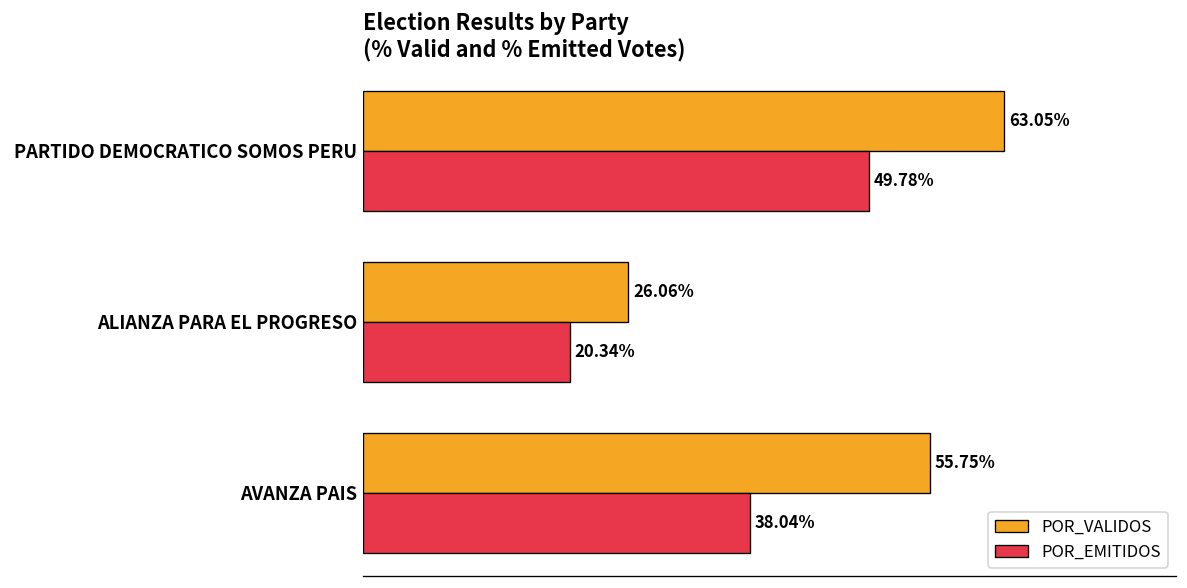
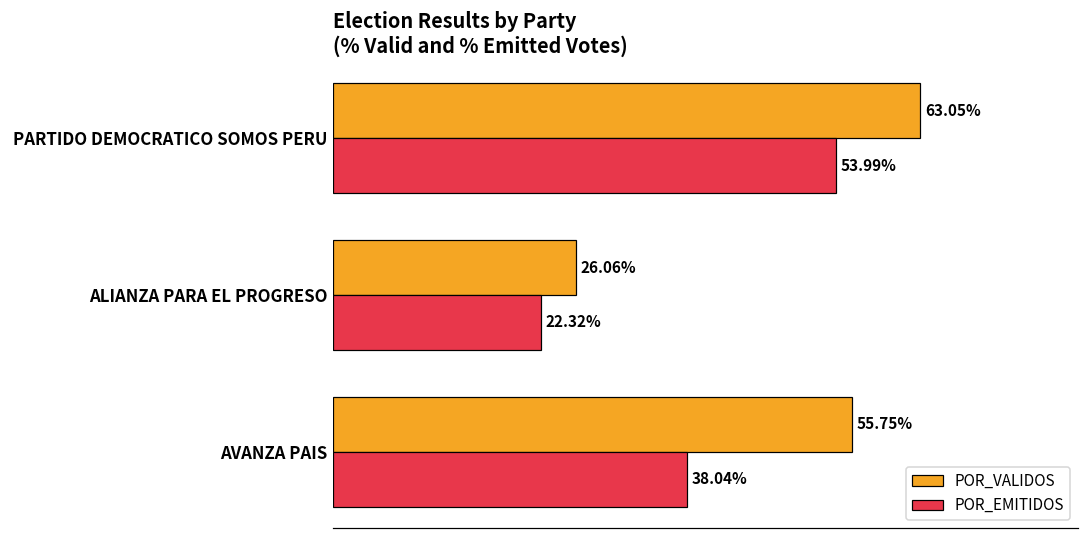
  {
    "POR_VALIDOS": {
      "PARTIDO DEMOCRATICO SOMOS PERU": "63.05%",
      "ALIANZA PARA EL PROGRESO": "26.06%",
      "AVANZA PAIS": "55.75%"
    },
    "POR_EMITIDOS": {
-     "PARTIDO DEMOCRATICO SOMOS PERU": "49.78%",
-     "ALIANZA PARA EL PROGRESO": "20.34%",
+     "PARTIDO DEMOCRATICO SOMOS PERU": "53.99%",
+     "ALIANZA PARA EL PROGRESO": "22.32%",
      "AVANZA PAIS": "38.04%"
    }
  }
